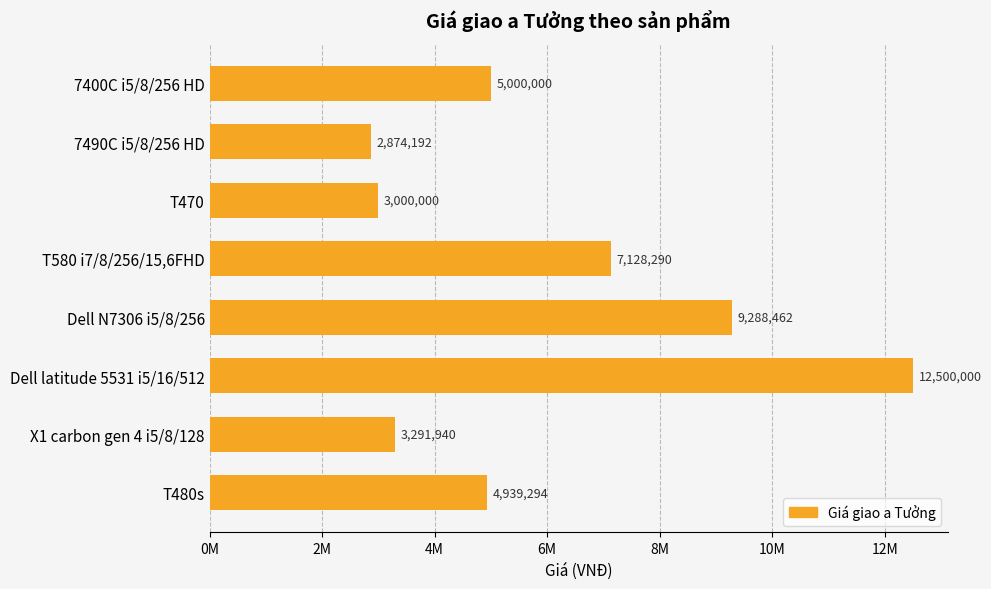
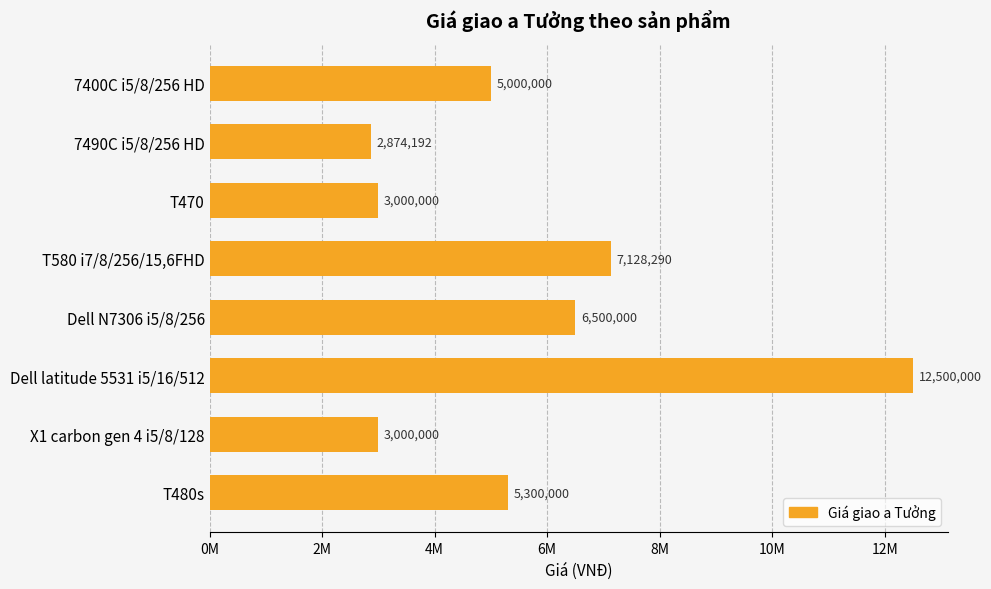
  {
    "7400C i5/8/256 HD": "5,000,000",
    "7490C i5/8/256 HD": "2,874,192",
    "T470": "3,000,000",
    "T580 i7/8/256/15,6FHD": "7,128,290",
-   "Dell N7306 i5/8/256": "9,288,462",
+   "Dell N7306 i5/8/256": "6,500,000",
    "Dell latitude 5531 i5/16/512": "12,500,000",
-   "X1 carbon gen 4 i5/8/128": "3,291,940",
-   "T480s": "4,939,294"
+   "X1 carbon gen 4 i5/8/128": "3,000,000",
+   "T480s": "5,300,000"
  }
